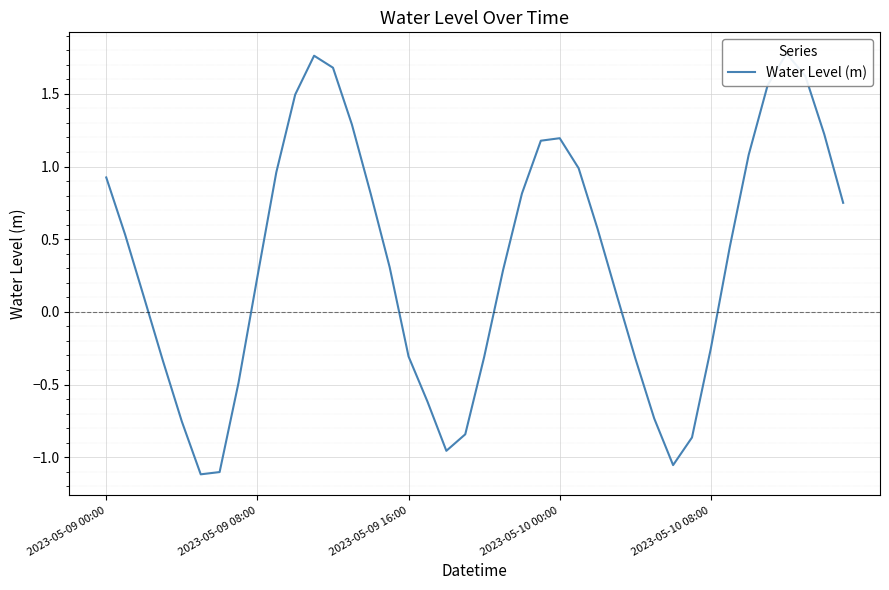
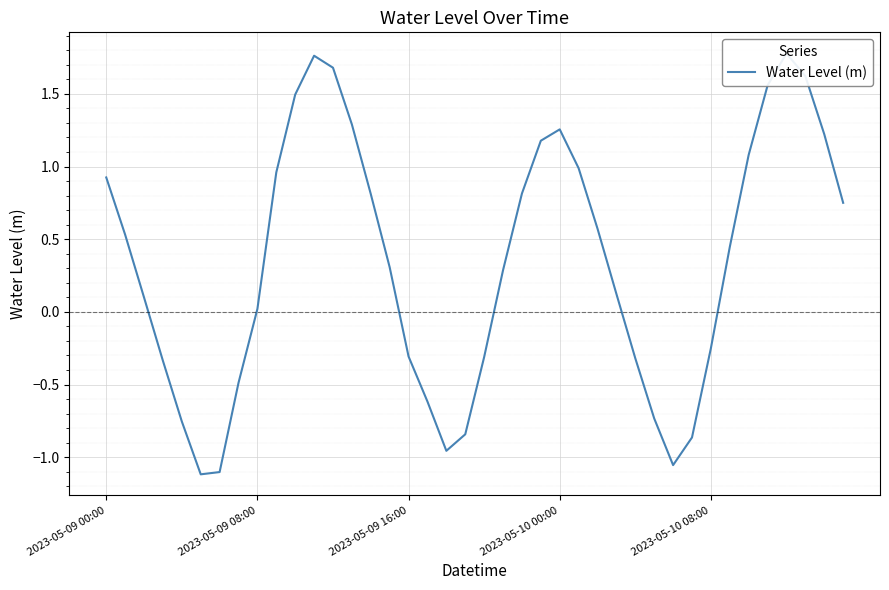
  {
    "2023-05-09 00:00": 0.92,
-   "2023-05-09 08:00": 0.24,
+   "2023-05-09 08:00": 0.02,
    "2023-05-09 16:00": -0.31,
-   "2023-05-10 00:00": 1.19,
+   "2023-05-10 00:00": 1.26,
    "2023-05-10 08:00": -0.25
  }
